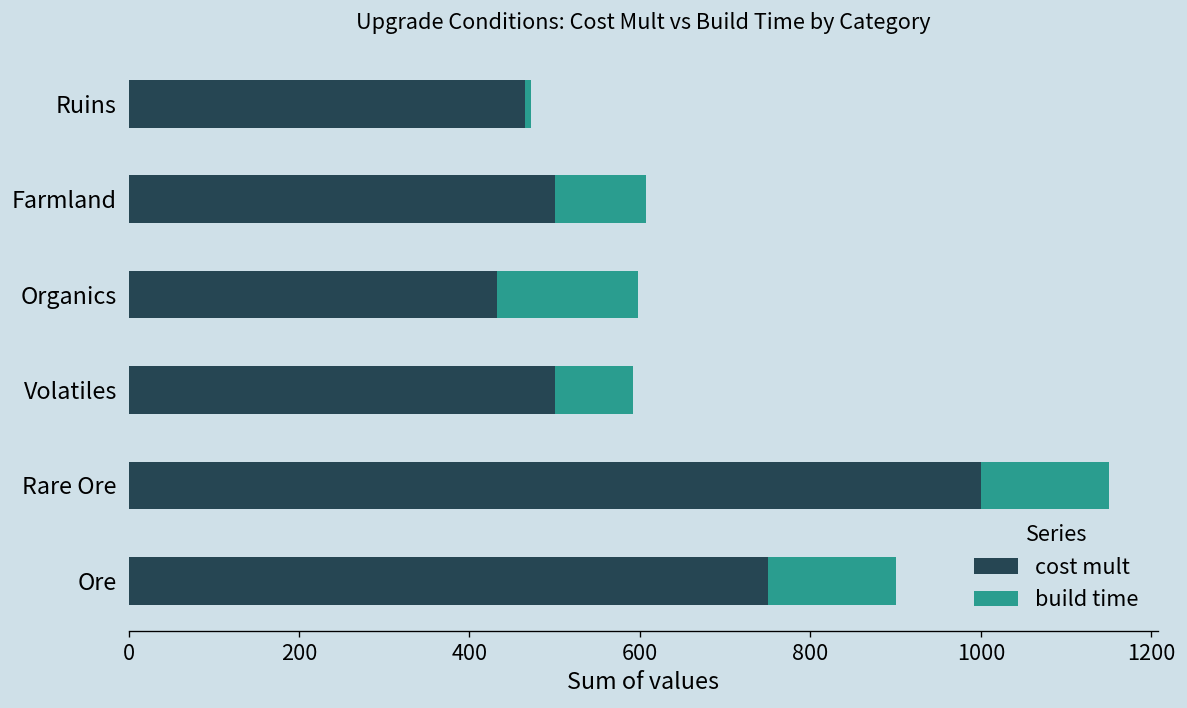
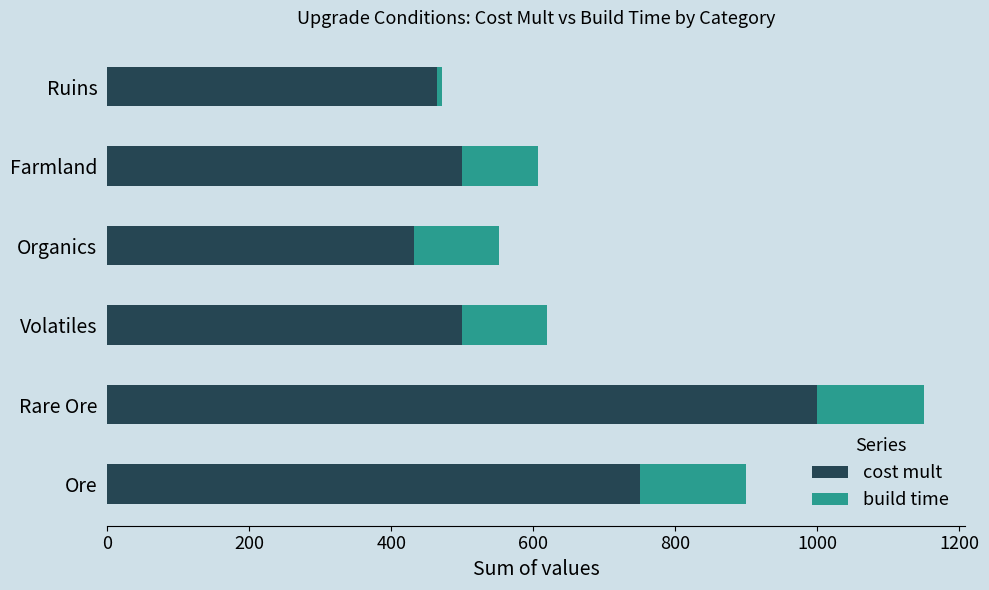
  {
    "cost mult": {
      "Ruins": 470,
      "Farmland": 500,
      "Organics": 430,
      "Volatiles": 500,
      "Rare Ore": 1000,
      "Ore": 750
    },
    "build time": {
      "Ruins": 10,
      "Farmland": 110,
-     "Organics": 170,
-     "Volatiles": 90,
+     "Organics": 120,
+     "Volatiles": 120,
      "Rare Ore": 150,
      "Ore": 150
    }
  }
